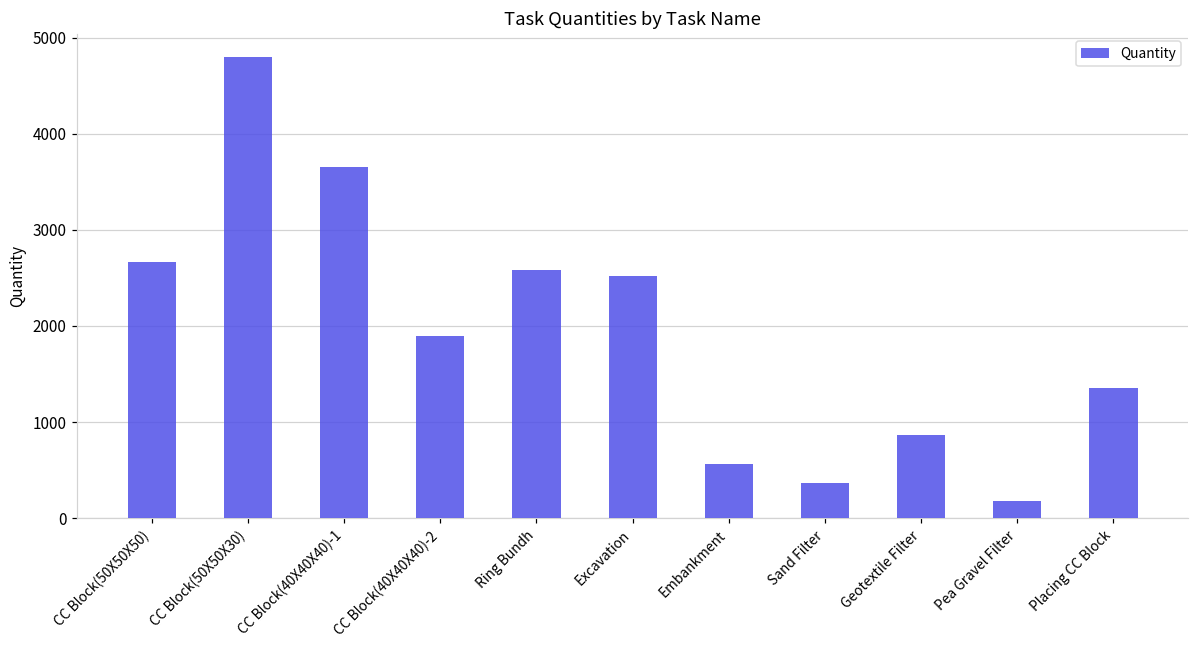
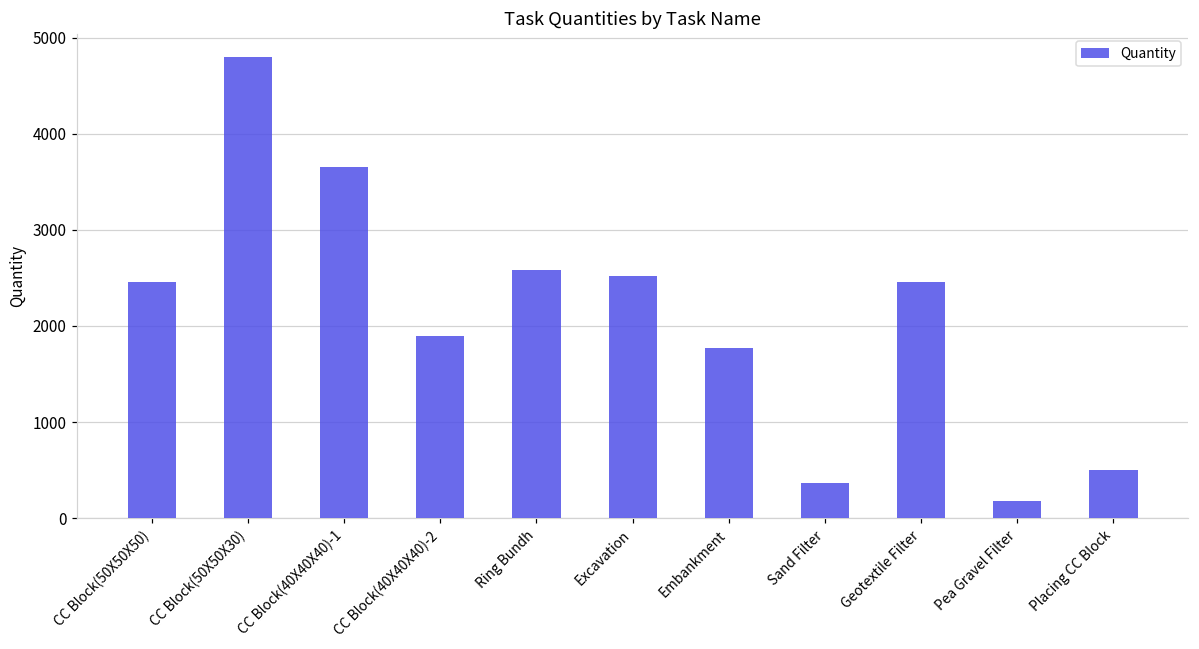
  {
-   "CC Block(50X50X50)": 2700,
+   "CC Block(50X50X50)": 2500,
    "CC Block(50X50X30)": 4800,
    "CC Block(40X40X40)-1": 3700,
    "CC Block(40X40X40)-2": 1900,
    "Ring Bundh": 2600,
    "Excavation": 2500,
-   "Embankment": 600,
+   "Embankment": 1800,
    "Sand Filter": 400,
-   "Geotextile Filter": 900,
+   "Geotextile Filter": 2500,
    "Pea Gravel Filter": 200,
-   "Placing CC Block": 1400
+   "Placing CC Block": 500
  }
